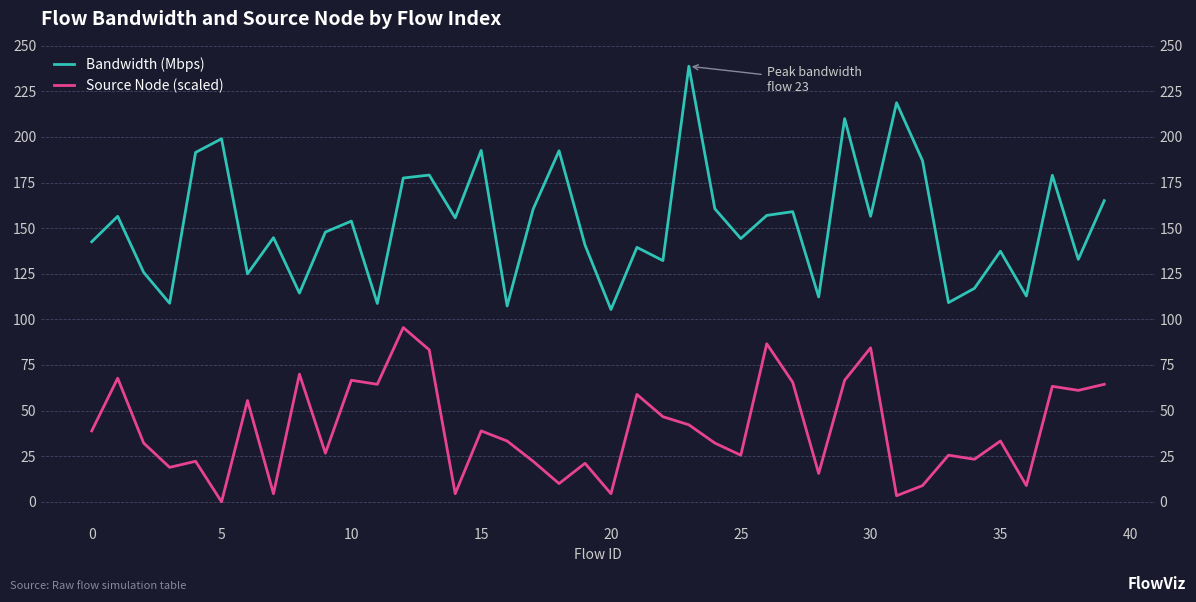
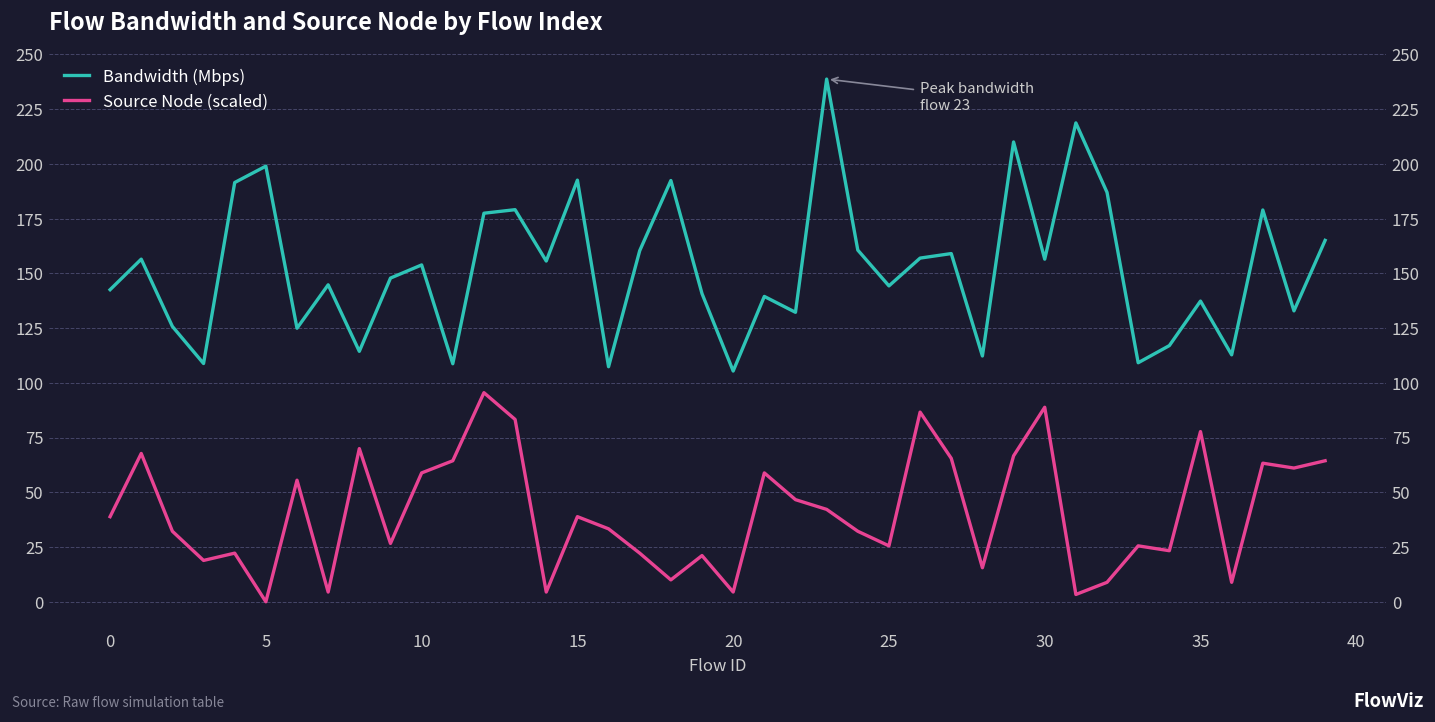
  {
    "Bandwidth (Mbps)": {
      "0": 143,
      "5": 199,
      "10": 154,
      "15": 193,
      "20": 105,
      "25": 144,
      "30": 156,
      "35": 137
    },
    "Source Node (scaled)": {
      "0": 39,
      "5": 0,
-     "10": 67,
+     "10": 59,
      "15": 39,
      "20": 4,
      "25": 26,
-     "30": 84,
-     "35": 33
+     "30": 89,
+     "35": 78
    }
  }
